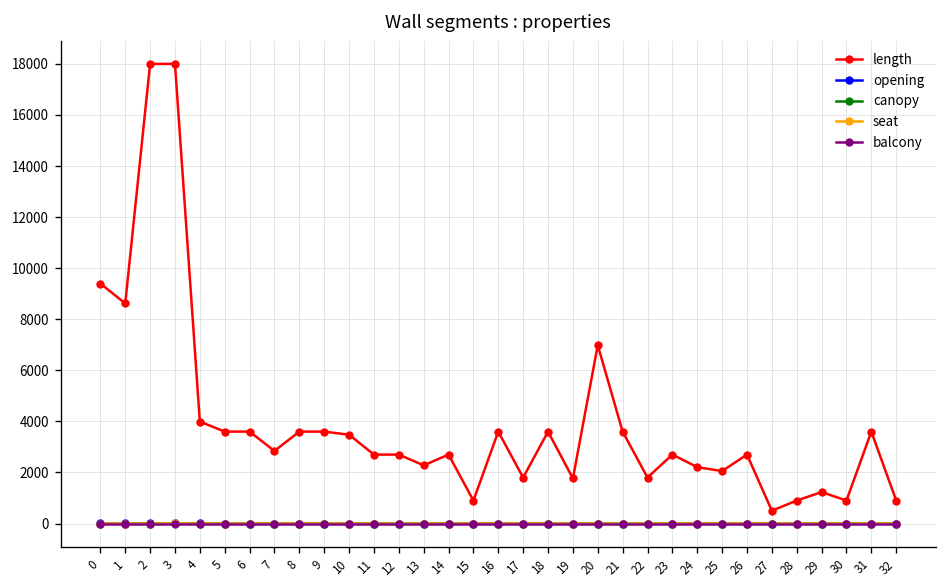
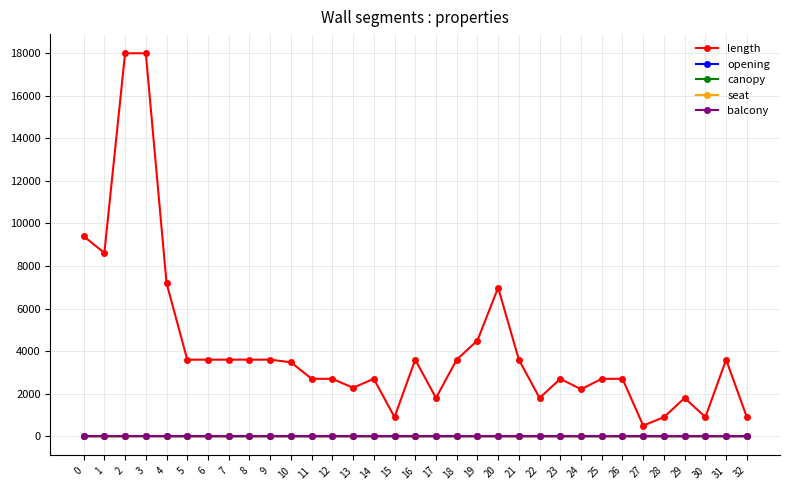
  {
    "length": {
      "0": 9400,
      "1": 8600,
      "2": 18000,
      "3": 18000,
-     "4": 4000,
+     "4": 7200,
      "5": 3600,
      "6": 3600,
-     "7": 2800,
+     "7": 3600,
      "8": 3600,
      "9": 3600,
      "10": 3500,
      "11": 2700,
      "12": 2700,
      "13": 2300,
      "14": 2700,
      "15": 900,
      "16": 3600,
      "17": 1800,
      "18": 3600,
-     "19": 1800,
+     "19": 4500,
      "20": 7000,
      "21": 3600,
      "22": 1800,
      "23": 2700,
      "24": 2200,
-     "25": 2100,
+     "25": 2700,
      "26": 2700,
      "27": 500,
      "28": 900,
-     "29": 1200,
+     "29": 1800,
      "30": 900,
      "31": 3600,
      "32": 900
    },
    "balcony": {
      "0": 0,
      "1": 0,
      "2": 0,
      "3": 0,
      "4": 0,
      "5": 0,
      "6": 0,
      "7": 0,
      "8": 0,
      "9": 0,
      "10": 0,
      "11": 0,
      "12": 0,
      "13": 0,
      "14": 0,
      "15": 0,
      "16": 0,
      "17": 0,
      "18": 0,
      "19": 0,
      "20": 0,
      "21": 0,
      "22": 0,
      "23": 0,
      "24": 0,
      "25": 0,
      "26": 0,
      "27": 0,
      "28": 0,
      "29": 0,
      "30": 0,
      "31": 0,
      "32": 0
    }
  }
